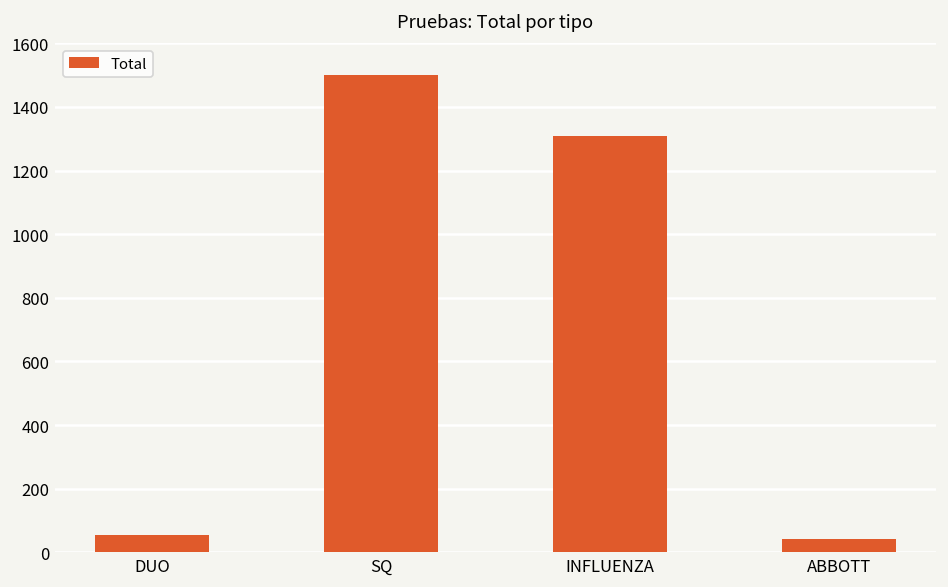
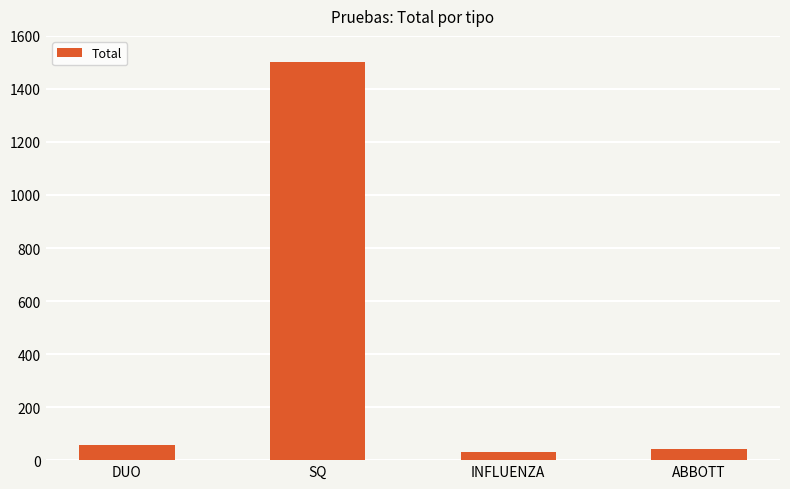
  {
    "DUO": 60,
    "SQ": 1500,
-   "INFLUENZA": 1310,
+   "INFLUENZA": 30,
    "ABBOTT": 40
  }
